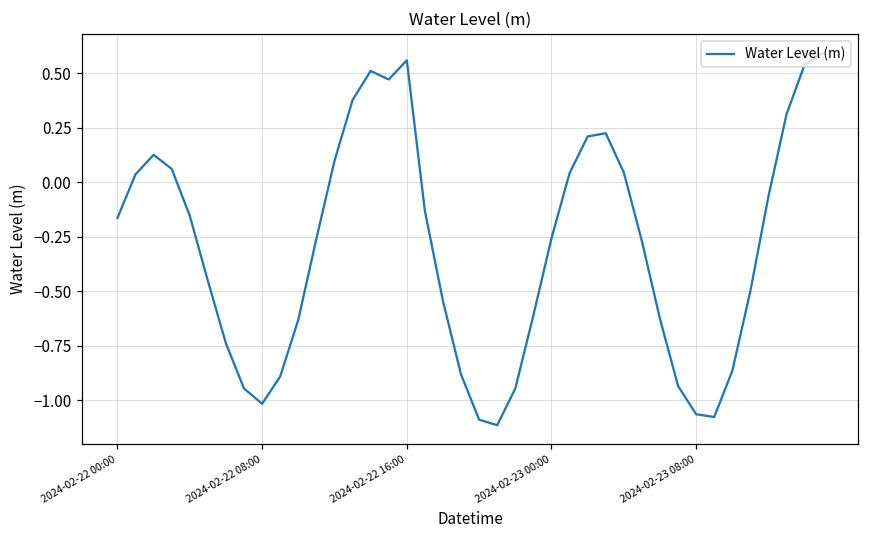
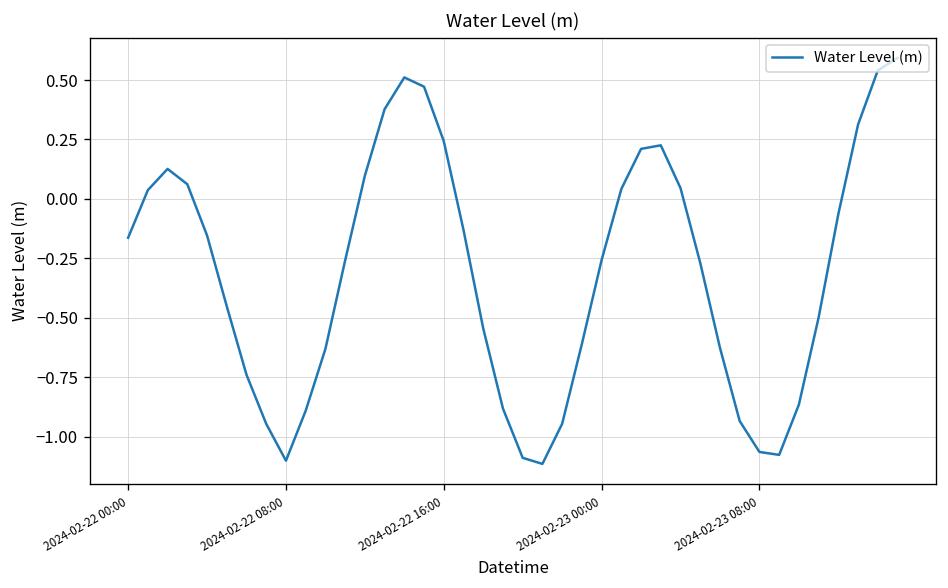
  {
    "2024-02-22 00:00": -0.16,
-   "2024-02-22 08:00": -1.02,
-   "2024-02-22 16:00": 0.56,
+   "2024-02-22 08:00": -1.10,
+   "2024-02-22 16:00": 0.24,
    "2024-02-23 00:00": -0.26,
    "2024-02-23 08:00": -1.06
  }
